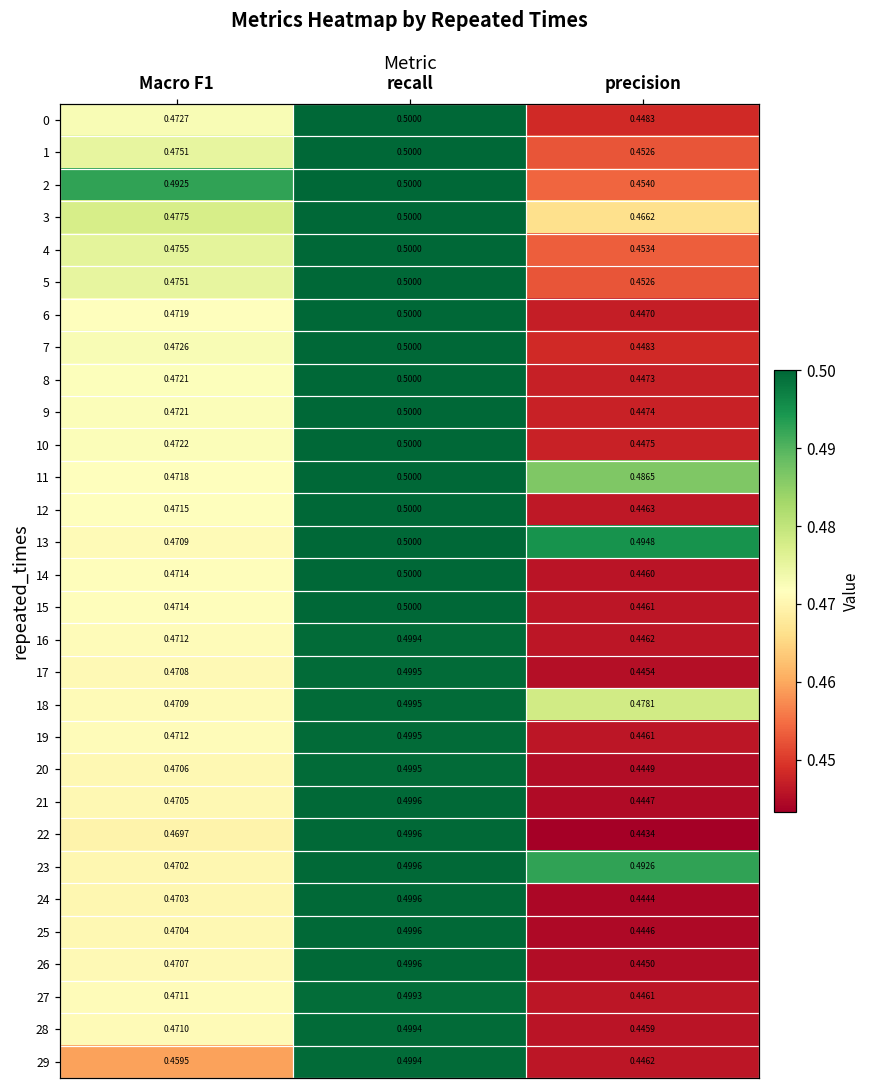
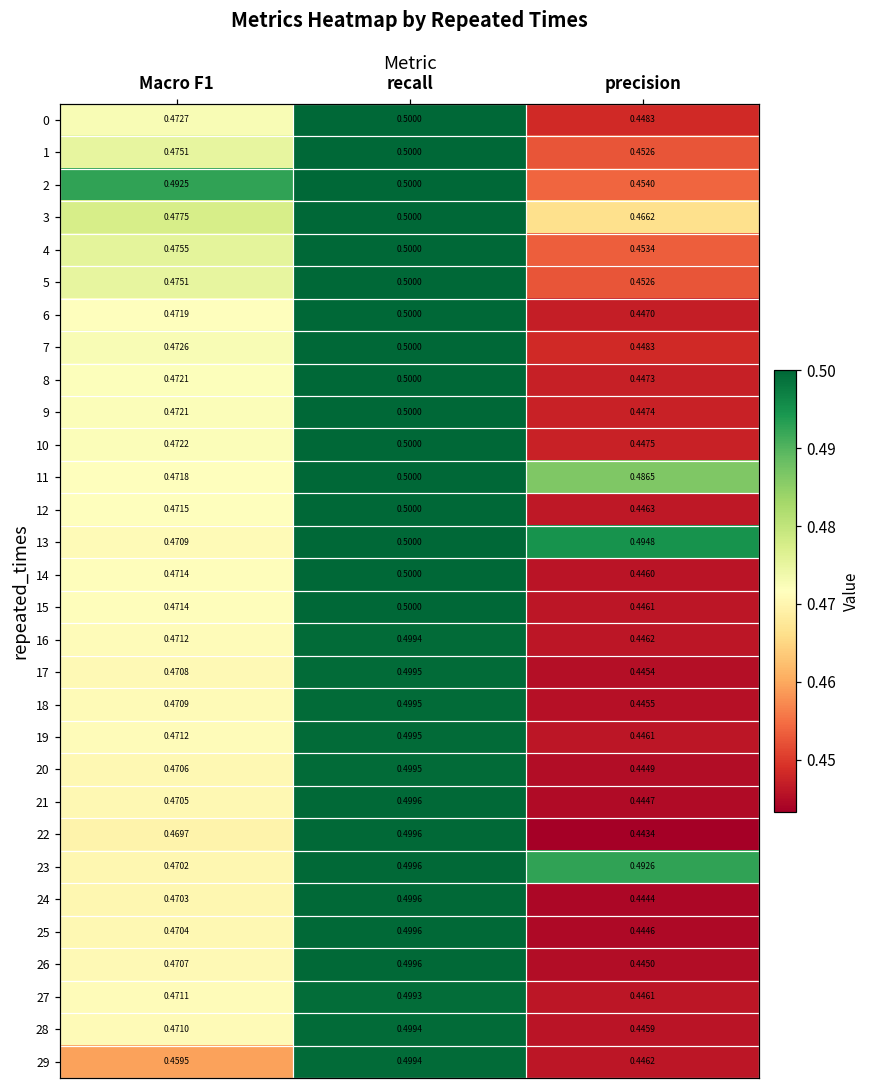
  {
    "0": {
      "Macro F1": 0.4727,
      "recall": 0.5000,
      "precision": 0.4483
    },
    "1": {
      "Macro F1": 0.4751,
      "recall": 0.5000,
      "precision": 0.4526
    },
    "2": {
      "Macro F1": 0.4925,
      "recall": 0.5000,
      "precision": 0.4540
    },
    "3": {
      "Macro F1": 0.4775,
      "recall": 0.5000,
      "precision": 0.4662
    },
    "4": {
      "Macro F1": 0.4755,
      "recall": 0.5000,
      "precision": 0.4534
    },
    "5": {
      "Macro F1": 0.4751,
      "recall": 0.5000,
      "precision": 0.4526
    },
    "6": {
      "Macro F1": 0.4719,
      "recall": 0.5000,
      "precision": 0.4470
    },
    "7": {
      "Macro F1": 0.4726,
      "recall": 0.5000,
      "precision": 0.4483
    },
    "8": {
      "Macro F1": 0.4721,
      "recall": 0.5000,
      "precision": 0.4473
    },
    "9": {
      "Macro F1": 0.4721,
      "recall": 0.5000,
      "precision": 0.4474
    },
    "10": {
      "Macro F1": 0.4722,
      "recall": 0.5000,
      "precision": 0.4475
    },
    "11": {
      "Macro F1": 0.4718,
      "recall": 0.5000,
      "precision": 0.4865
    },
    "12": {
      "Macro F1": 0.4715,
      "recall": 0.5000,
      "precision": 0.4463
    },
    "13": {
      "Macro F1": 0.4709,
      "recall": 0.5000,
      "precision": 0.4948
    },
    "14": {
      "Macro F1": 0.4714,
      "recall": 0.5000,
      "precision": 0.4460
    },
    "15": {
      "Macro F1": 0.4714,
      "recall": 0.5000,
      "precision": 0.4461
    },
    "16": {
      "Macro F1": 0.4712,
      "recall": 0.4994,
      "precision": 0.4462
    },
    "17": {
      "Macro F1": 0.4708,
      "recall": 0.4995,
      "precision": 0.4454
    },
    "18": {
      "Macro F1": 0.4709,
      "recall": 0.4995,
-     "precision": 0.4781
+     "precision": 0.4455
    },
    "19": {
      "Macro F1": 0.4712,
      "recall": 0.4995,
      "precision": 0.4461
    },
    "20": {
      "Macro F1": 0.4706,
      "recall": 0.4995,
      "precision": 0.4449
    },
    "21": {
      "Macro F1": 0.4705,
      "recall": 0.4996,
      "precision": 0.4447
    },
    "22": {
      "Macro F1": 0.4697,
      "recall": 0.4996,
      "precision": 0.4434
    },
    "23": {
      "Macro F1": 0.4702,
      "recall": 0.4996,
      "precision": 0.4926
    },
    "24": {
      "Macro F1": 0.4703,
      "recall": 0.4996,
      "precision": 0.4444
    },
    "25": {
      "Macro F1": 0.4704,
      "recall": 0.4996,
      "precision": 0.4446
    },
    "26": {
      "Macro F1": 0.4707,
      "recall": 0.4996,
      "precision": 0.4450
    },
    "27": {
      "Macro F1": 0.4711,
      "recall": 0.4993,
      "precision": 0.4461
    },
    "28": {
      "Macro F1": 0.4710,
      "recall": 0.4994,
      "precision": 0.4459
    },
    "29": {
      "Macro F1": 0.4595,
      "recall": 0.4994,
      "precision": 0.4462
    }
  }
